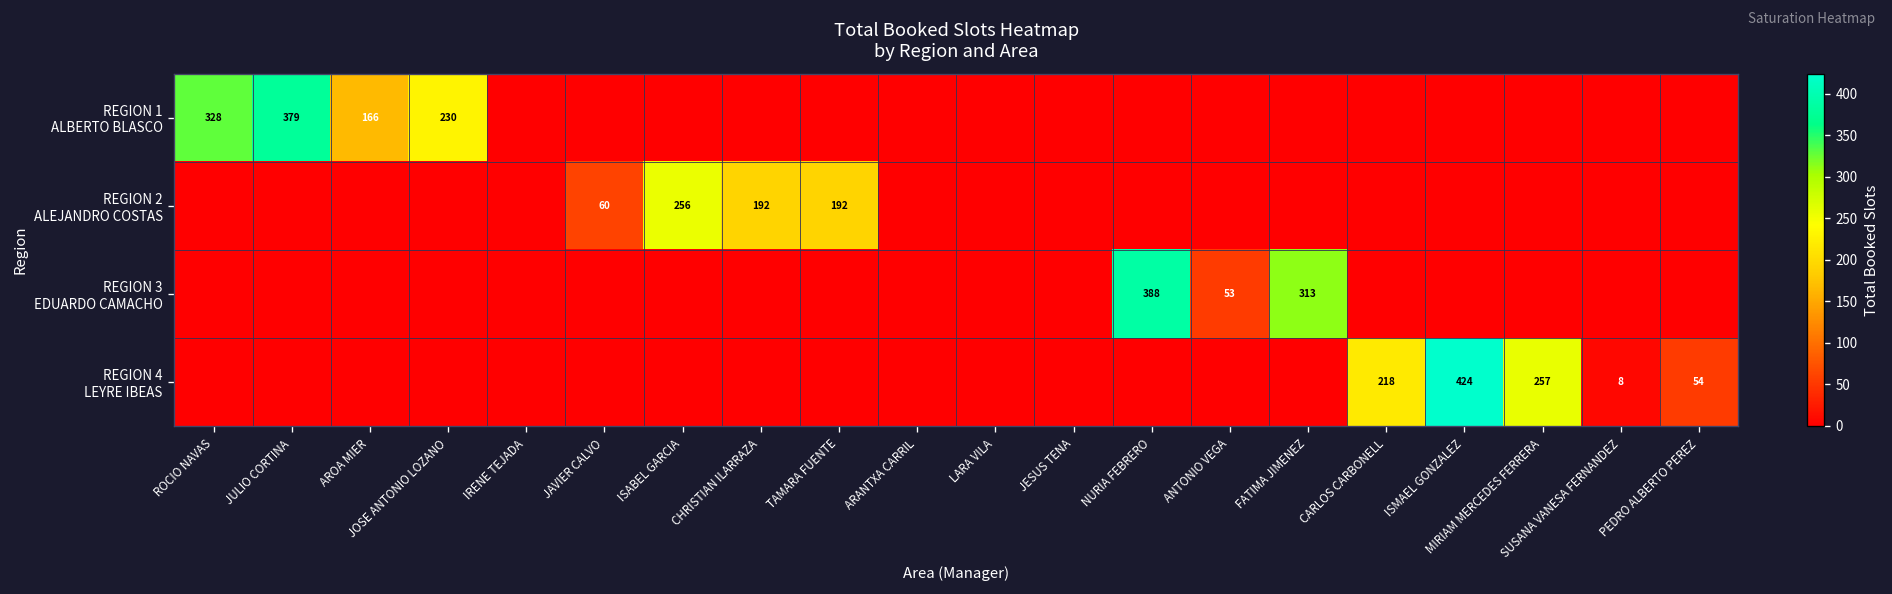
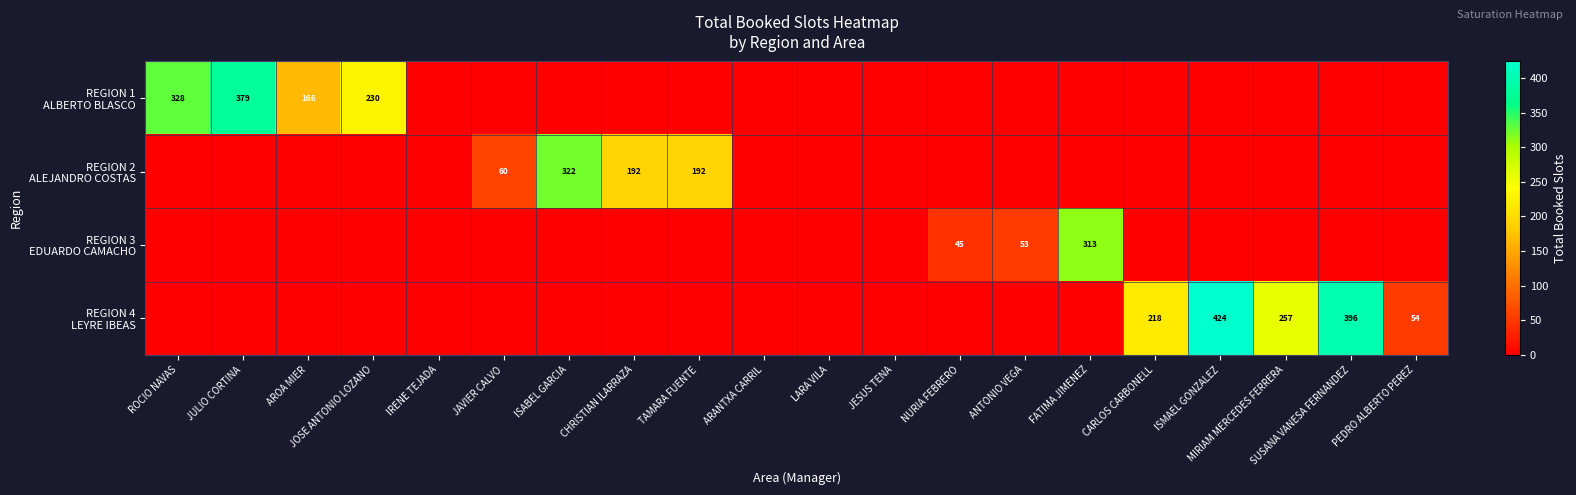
  {
    "REGION 1 ALBERTO BLASCO": {
      "ROCIO NAVAS": 328,
      "JULIO CORTINA": 379,
      "AROA MIER": 166,
      "JOSE ANTONIO LOZANO": 230
    },
    "REGION 2 ALEJANDRO COSTAS": {
      "JAVIER CALVO": 60,
-     "ISABEL GARCIA": 256,
+     "ISABEL GARCIA": 322,
      "CHRISTIAN ILARRAZA": 192,
      "TAMARA FUENTE": 192
    },
    "REGION 3 EDUARDO CAMACHO": {
-     "NURIA FEBRERO": 388,
+     "NURIA FEBRERO": 45,
      "ANTONIO VEGA": 53,
      "FATIMA JIMENEZ": 313
    },
    "REGION 4 LEYRE IBEAS": {
      "CARLOS CARBONELL": 218,
      "ISMAEL GONZALEZ": 424,
      "MIRIAM MERCEDES FERRERA": 257,
-     "SUSANA VANESA FERNANDEZ": 8,
+     "SUSANA VANESA FERNANDEZ": 396,
      "PEDRO ALBERTO PEREZ": 54
    }
  }
